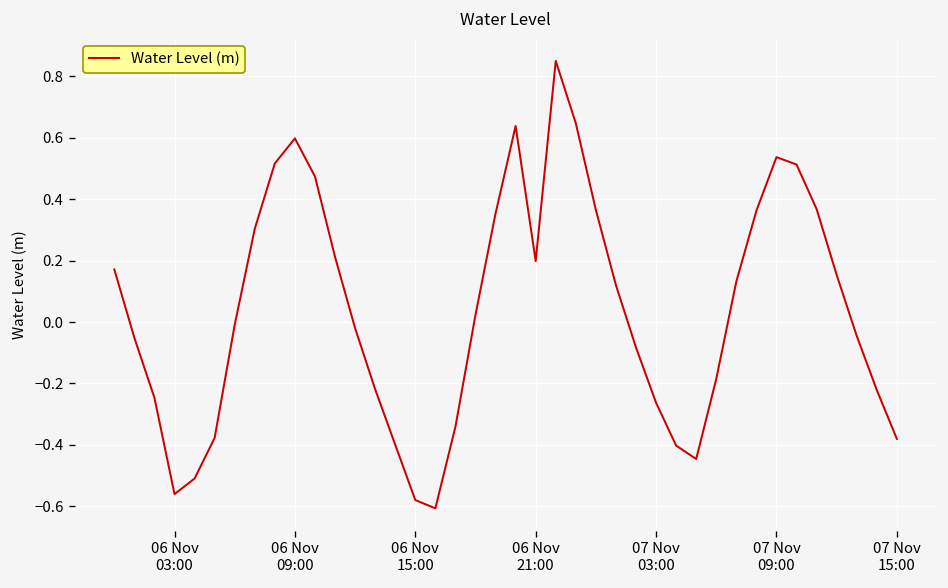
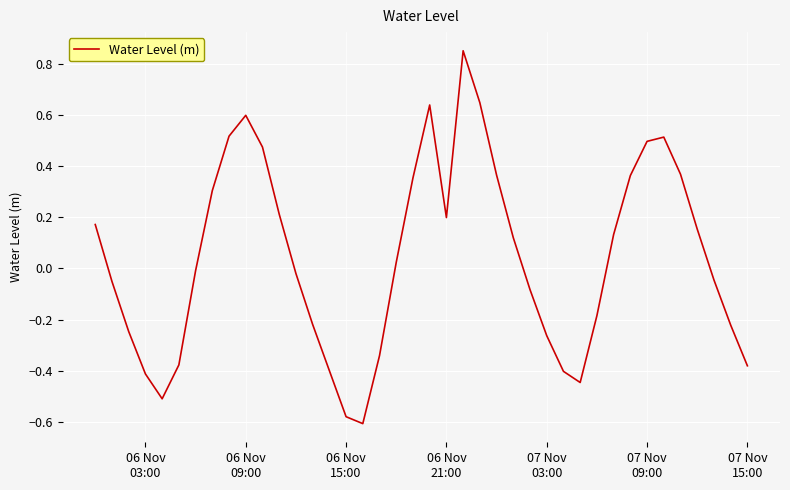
  {
-   "06 Nov 03:00": -0.56,
+   "06 Nov 03:00": -0.41,
    "06 Nov 09:00": 0.60,
    "06 Nov 15:00": -0.58,
    "06 Nov 21:00": 0.20,
    "07 Nov 03:00": -0.26,
-   "07 Nov 09:00": 0.54,
+   "07 Nov 09:00": 0.50,
    "07 Nov 15:00": -0.38
  }
